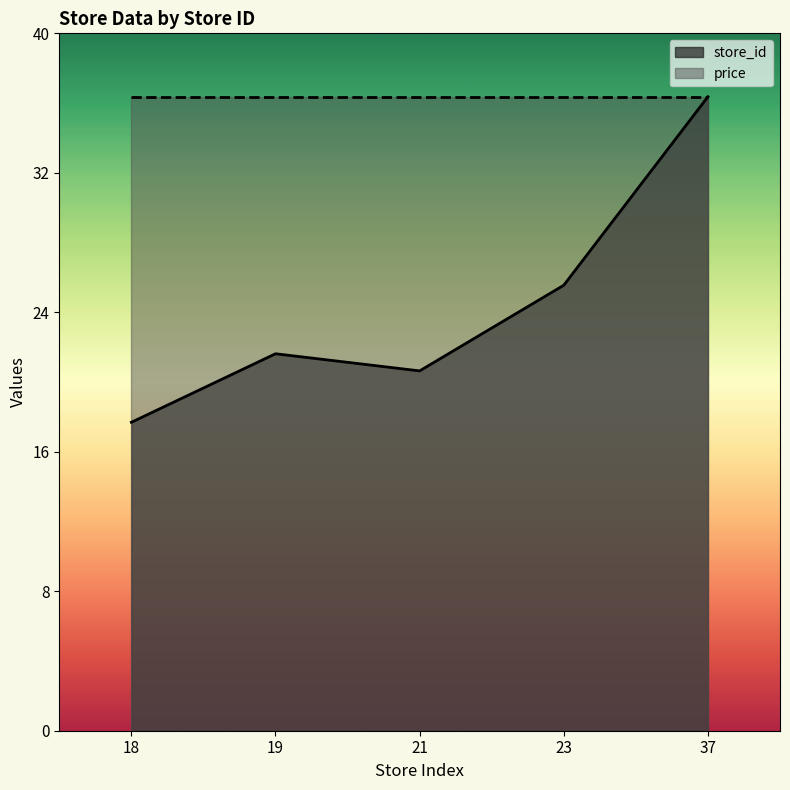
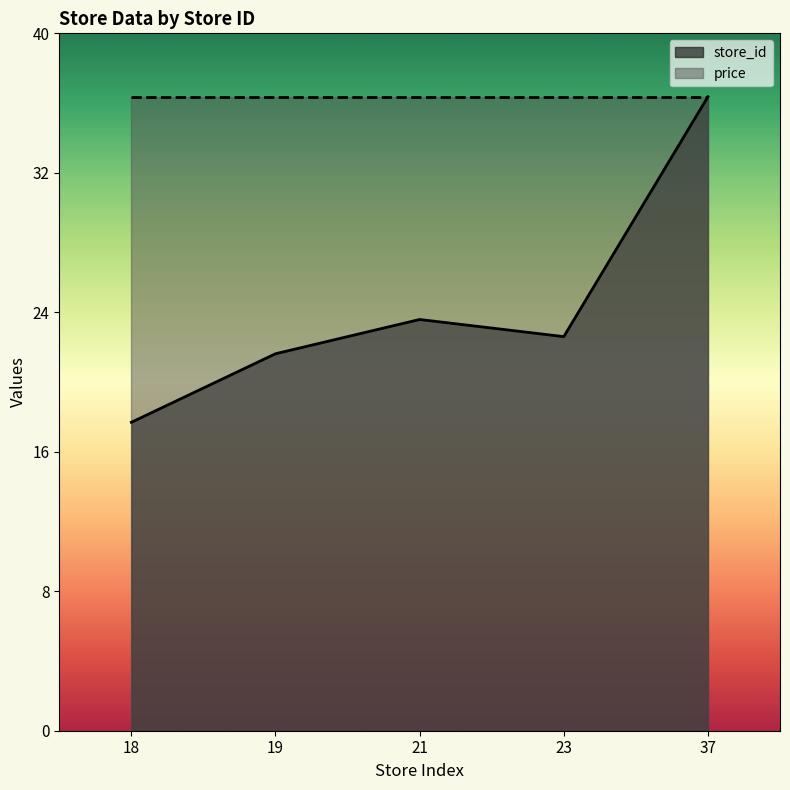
  {
    "store_id": {
      "18": 18,
      "19": 22,
-     "21": 21,
-     "23": 26
+     "21": 24,
+     "23": 23
    },
    "price": {
      "18": 37,
      "19": 37,
      "21": 37,
      "23": 37
    }
  }
